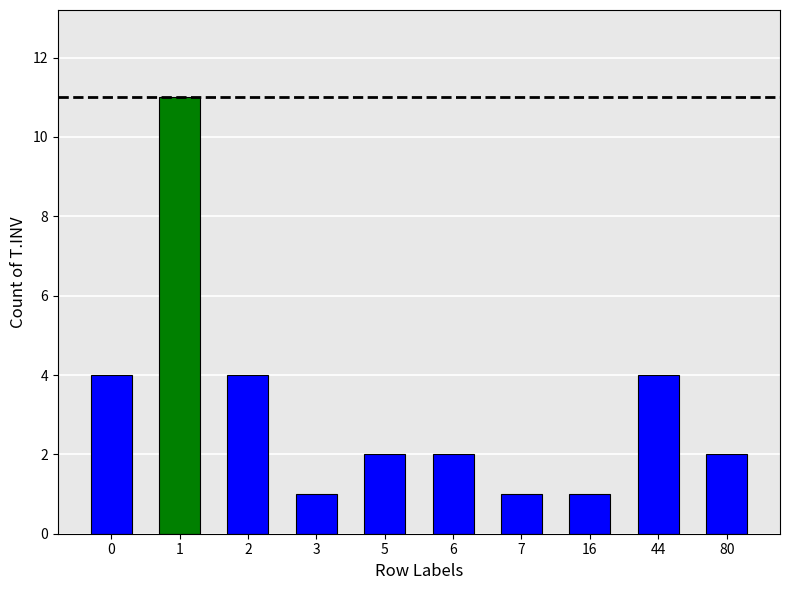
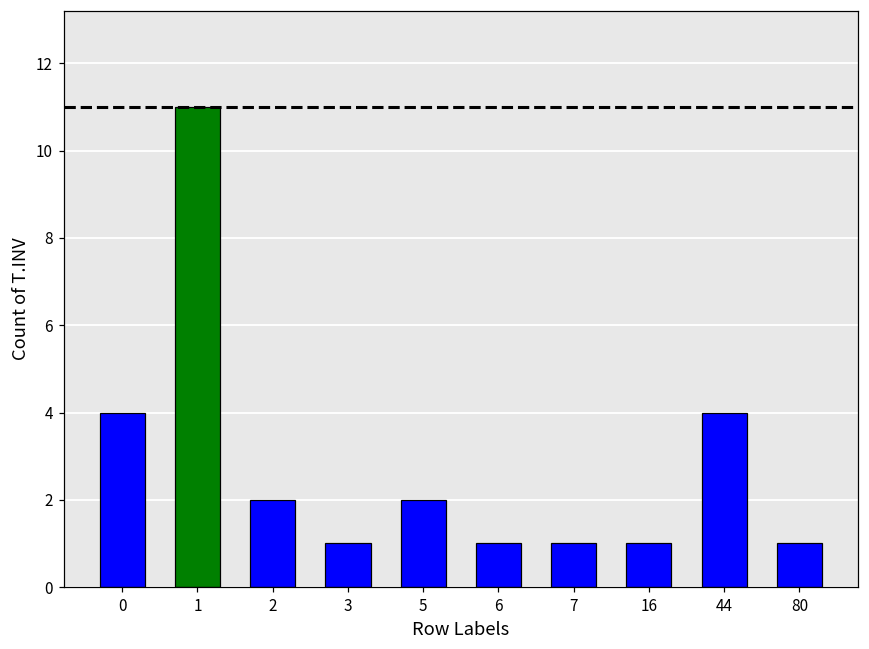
  {
    "0": 4,
    "1": 11,
-   "2": 4,
+   "2": 2,
    "3": 1,
    "5": 2,
-   "6": 2,
+   "6": 1,
    "7": 1,
    "16": 1,
    "44": 4,
-   "80": 2
+   "80": 1
  }
